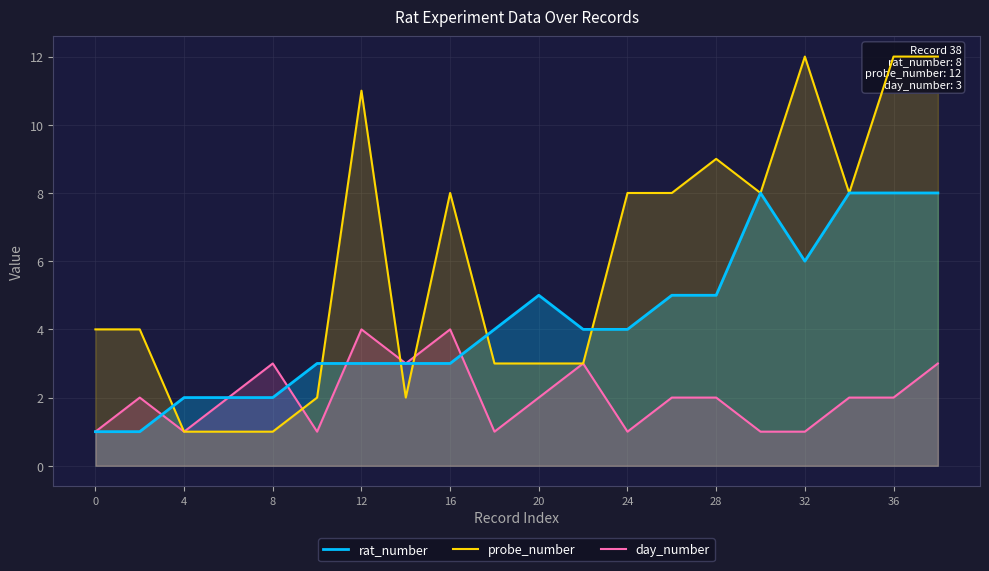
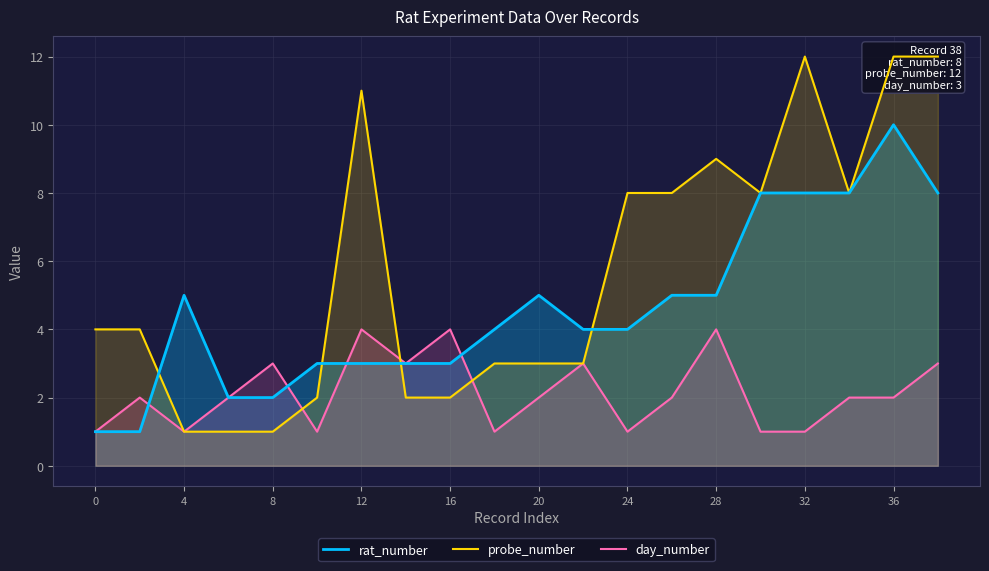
  {
    "rat_number": {
-     "4": 2,
+     "4": 5,
      "8": 2,
      "12": 3,
      "16": 3,
      "20": 5,
      "24": 4,
      "28": 5,
-     "32": 6,
-     "36": 8
+     "32": 8,
+     "36": 10
    },
    "probe_number": {
      "0": 4,
      "8": 1,
      "12": 11,
-     "16": 8,
+     "16": 2,
      "20": 3,
      "24": 8,
      "28": 9,
      "32": 12
    },
    "day_number": {
      "8": 3,
      "12": 4,
      "16": 4,
      "20": 2,
      "24": 1,
-     "28": 2,
+     "28": 4,
      "32": 1,
      "36": 2
    }
  }
